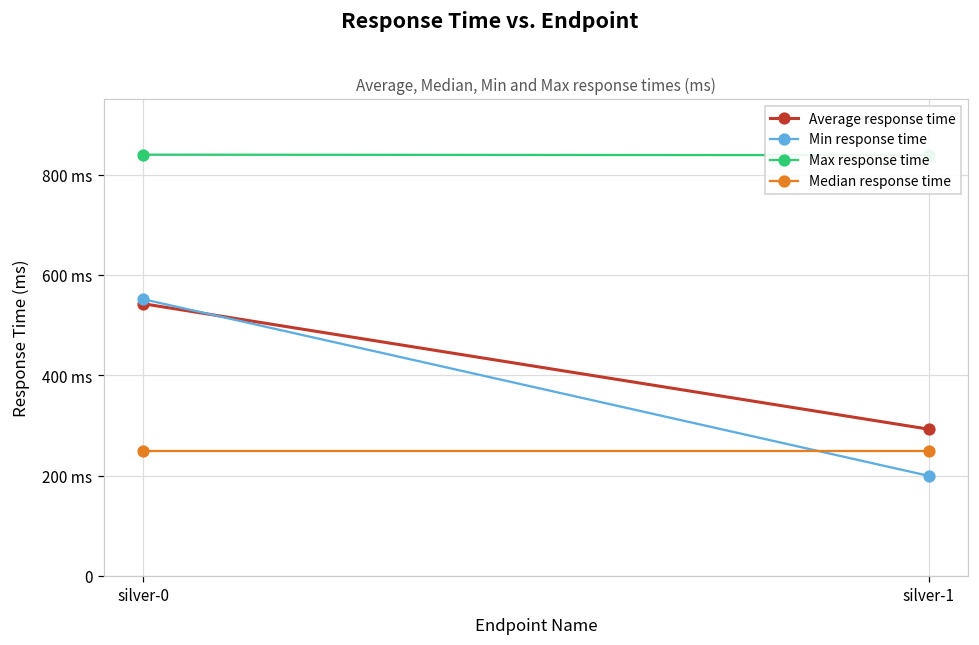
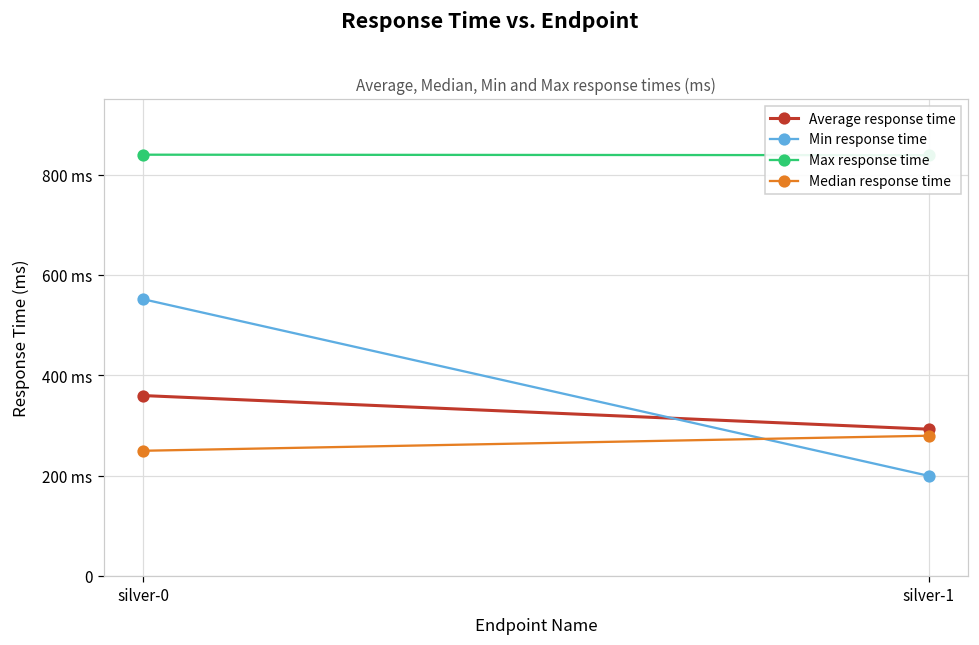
  {
    "Average response time": {
-     "silver-0": "540 ms",
+     "silver-0": "360 ms",
      "silver-1": "290 ms"
    },
    "Min response time": {
      "silver-0": "550 ms",
      "silver-1": "200 ms"
    },
    "Max response time": {
      "silver-0": "840 ms"
    },
    "Median response time": {
      "silver-0": "250 ms",
-     "silver-1": "250 ms"
+     "silver-1": "280 ms"
    }
  }
